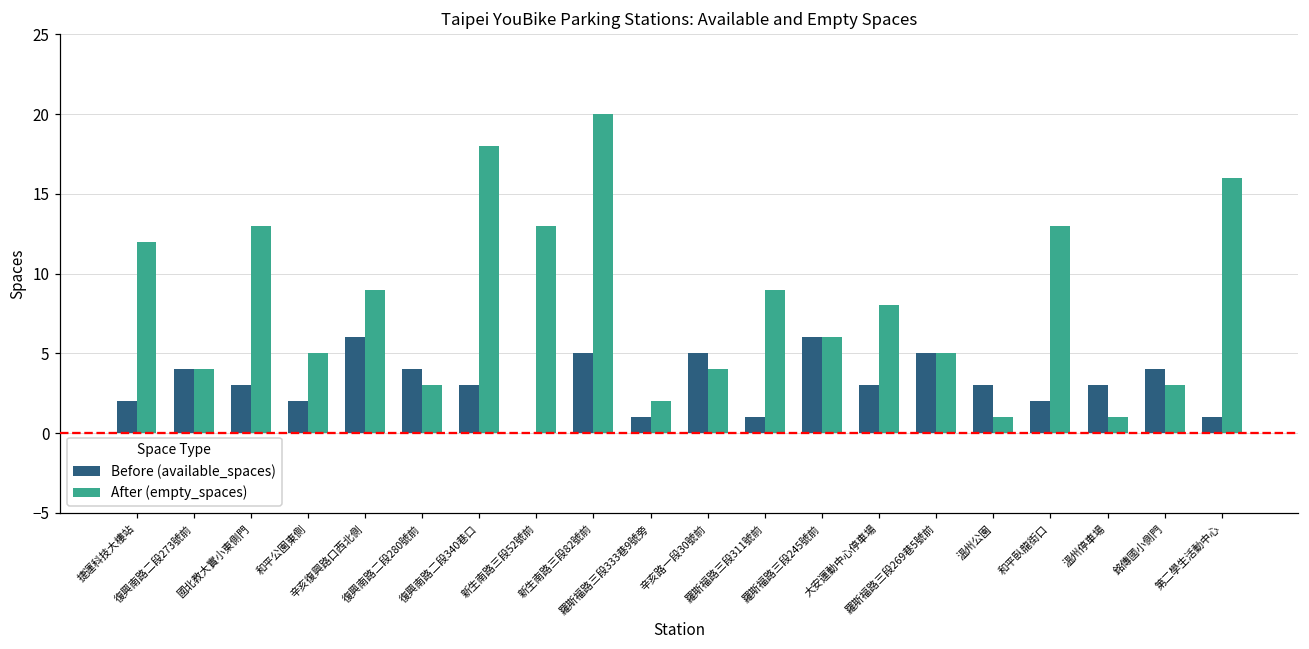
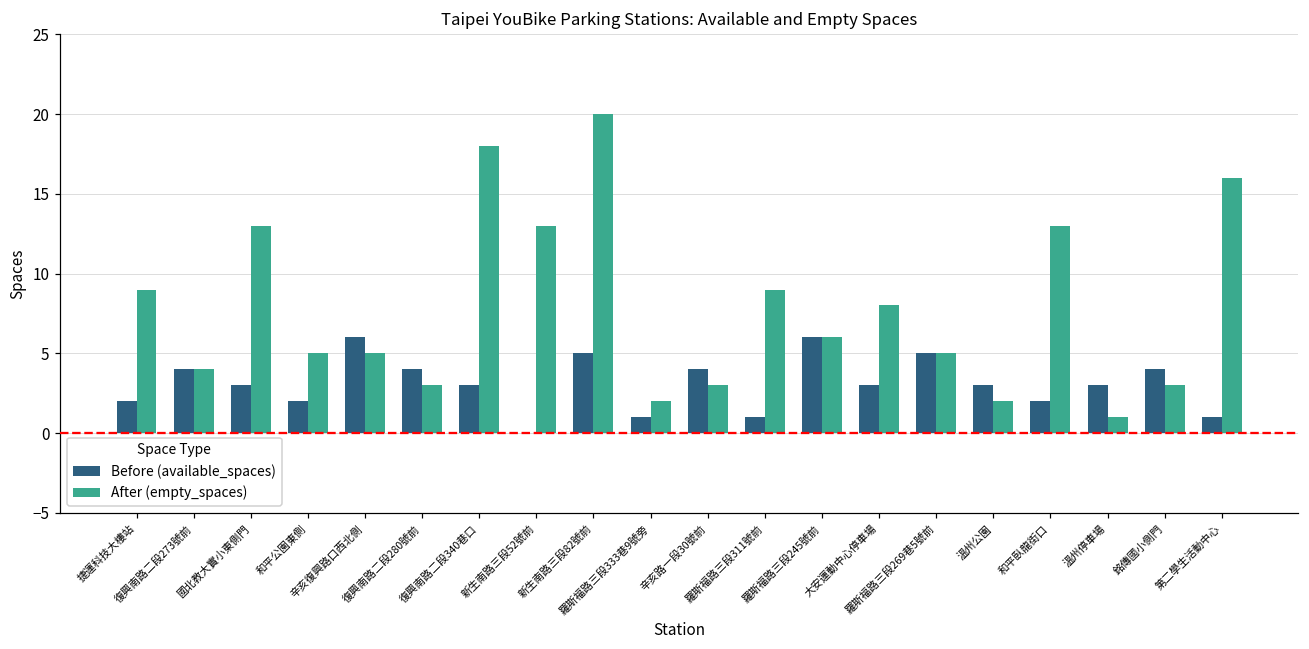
  {
    "Before (available_spaces)": {
      "捷運科技大樓站": 2,
      "復興南路二段273號前": 4,
      "國北教大實小東側門": 3,
      "和平公園東側": 2,
      "辛亥復興路口西北側": 6,
      "復興南路二段280號前": 4,
      "復興南路二段340巷口": 3,
      "新生南路三段52號前": 0,
      "新生南路三段82號前": 5,
      "羅斯福路三段333巷9號旁": 1,
-     "辛亥路一段30號前": 5,
+     "辛亥路一段30號前": 4,
      "羅斯福路三段311號前": 1,
      "羅斯福路三段245號前": 6,
      "大安運動中心停車場": 3,
      "羅斯福路三段269巷5號前": 5,
      "溫州公園": 3,
      "和平臥龍街口": 2,
      "溫州停車場": 3,
      "銘傳國小側門": 4,
      "第二學生活動中心": 1
    },
    "After (empty_spaces)": {
-     "捷運科技大樓站": 12,
+     "捷運科技大樓站": 9,
      "復興南路二段273號前": 4,
      "國北教大實小東側門": 13,
      "和平公園東側": 5,
-     "辛亥復興路口西北側": 9,
+     "辛亥復興路口西北側": 5,
      "復興南路二段280號前": 3,
      "復興南路二段340巷口": 18,
      "新生南路三段52號前": 13,
      "新生南路三段82號前": 20,
      "羅斯福路三段333巷9號旁": 2,
-     "辛亥路一段30號前": 4,
+     "辛亥路一段30號前": 3,
      "羅斯福路三段311號前": 9,
      "羅斯福路三段245號前": 6,
      "大安運動中心停車場": 8,
      "羅斯福路三段269巷5號前": 5,
-     "溫州公園": 1,
+     "溫州公園": 2,
      "和平臥龍街口": 13,
      "溫州停車場": 1,
      "銘傳國小側門": 3,
      "第二學生活動中心": 16
    }
  }
